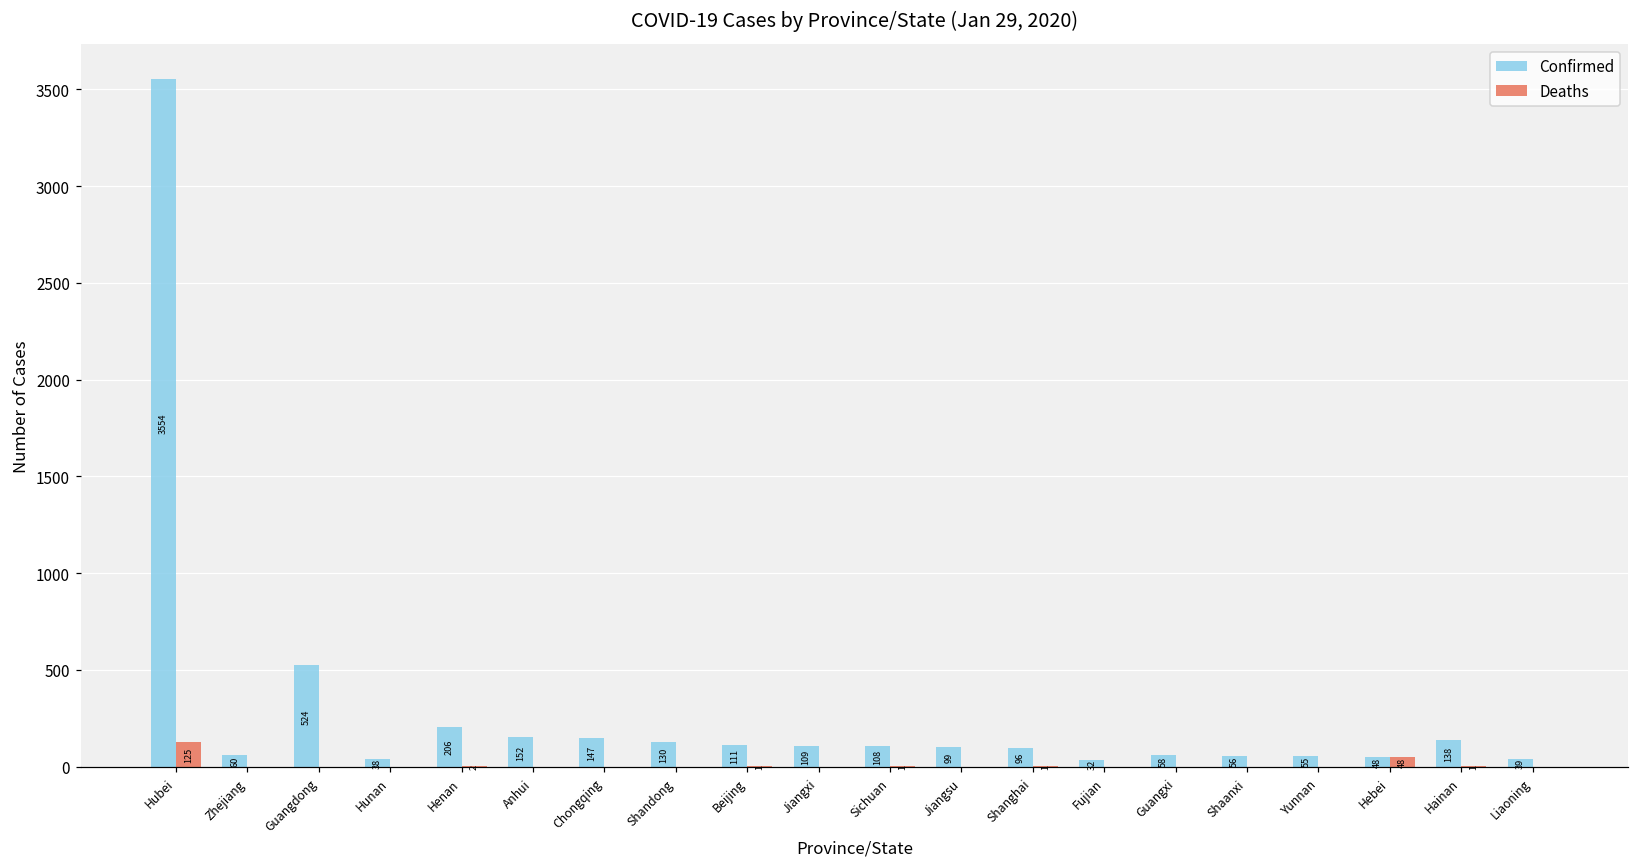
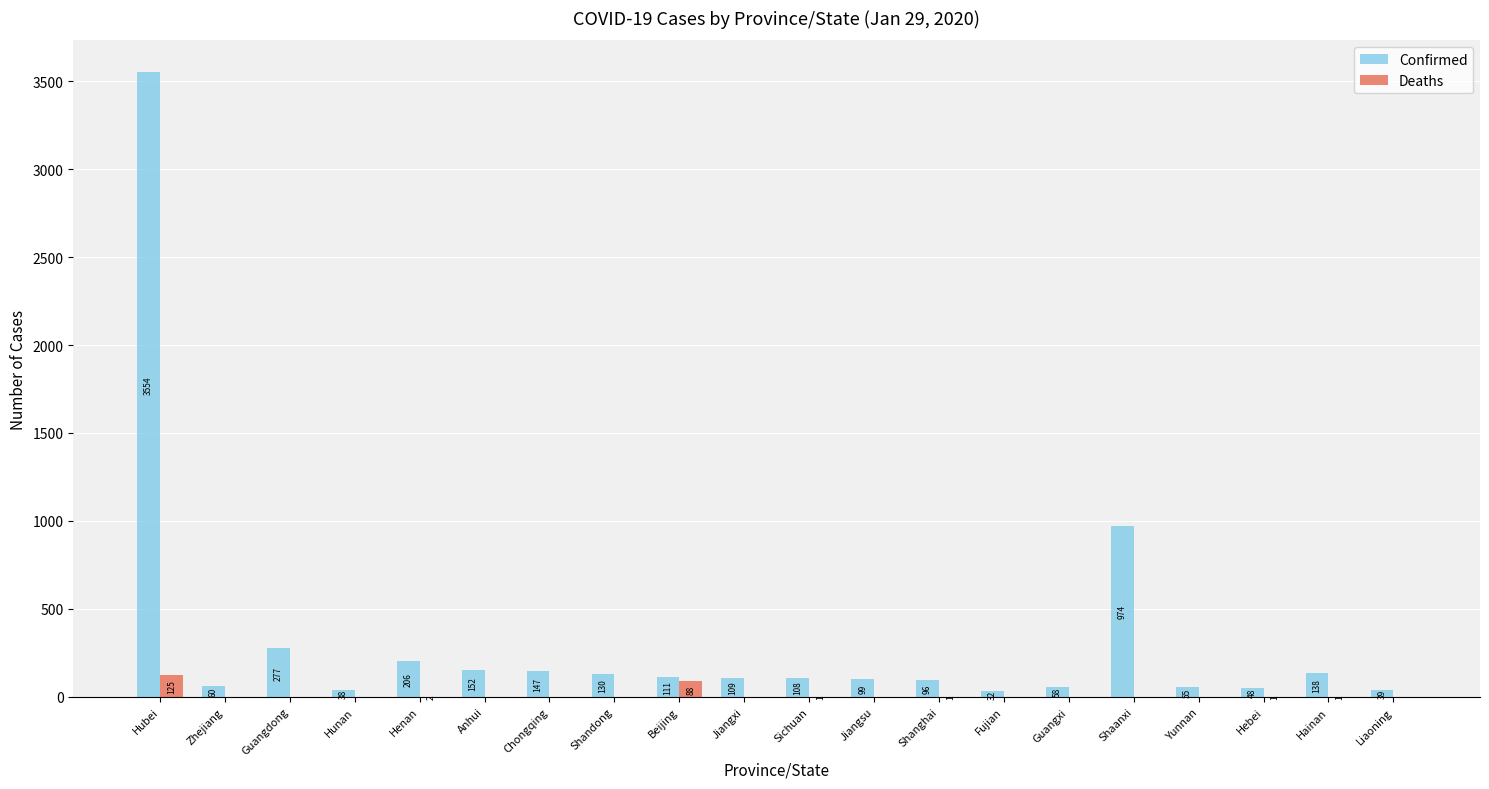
  {
    "Confirmed": {
      "Hubei": 3554,
      "Zhejiang": 60,
-     "Guangdong": 524,
+     "Guangdong": 277,
      "Hunan": 38,
      "Henan": 206,
      "Anhui": 152,
      "Chongqing": 147,
      "Shandong": 130,
      "Beijing": 111,
      "Jiangxi": 109,
      "Sichuan": 108,
      "Jiangsu": 99,
      "Shanghai": 96,
      "Fujian": 32,
      "Guangxi": 58,
-     "Shaanxi": 56,
+     "Shaanxi": 974,
      "Yunnan": 55,
      "Hebei": 48,
      "Hainan": 138,
      "Liaoning": 39
    },
    "Deaths": {
      "Hubei": 125,
      "Henan": 2,
-     "Beijing": 1,
+     "Beijing": 88,
      "Sichuan": 1,
      "Shanghai": 1,
-     "Hebei": 48,
+     "Hebei": 1,
      "Hainan": 1
    }
  }
